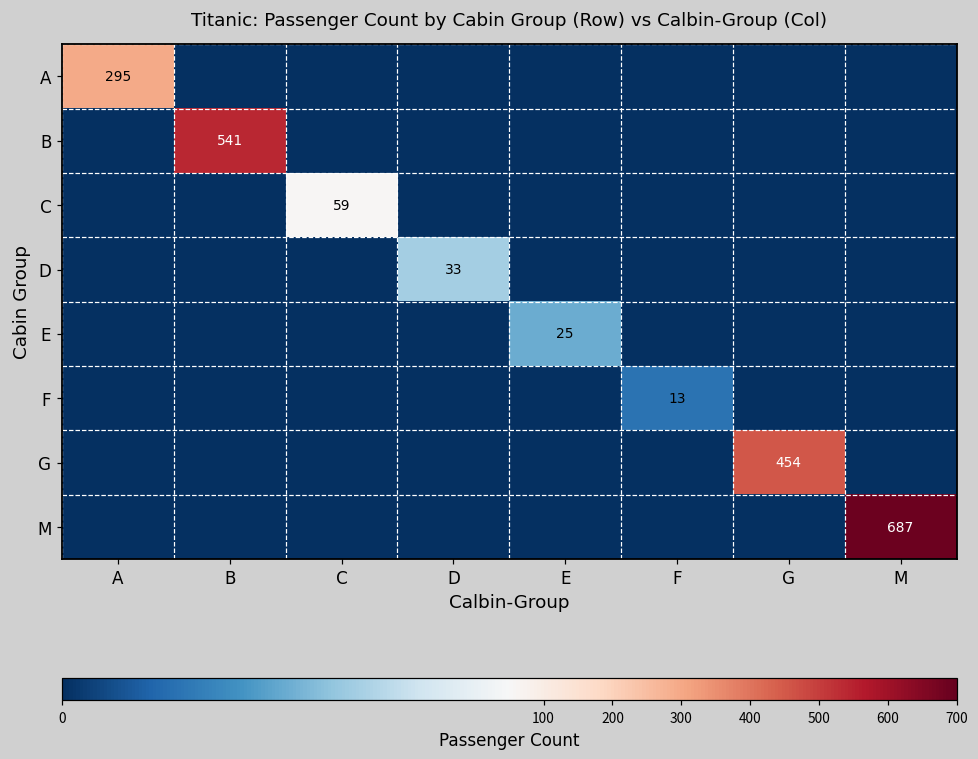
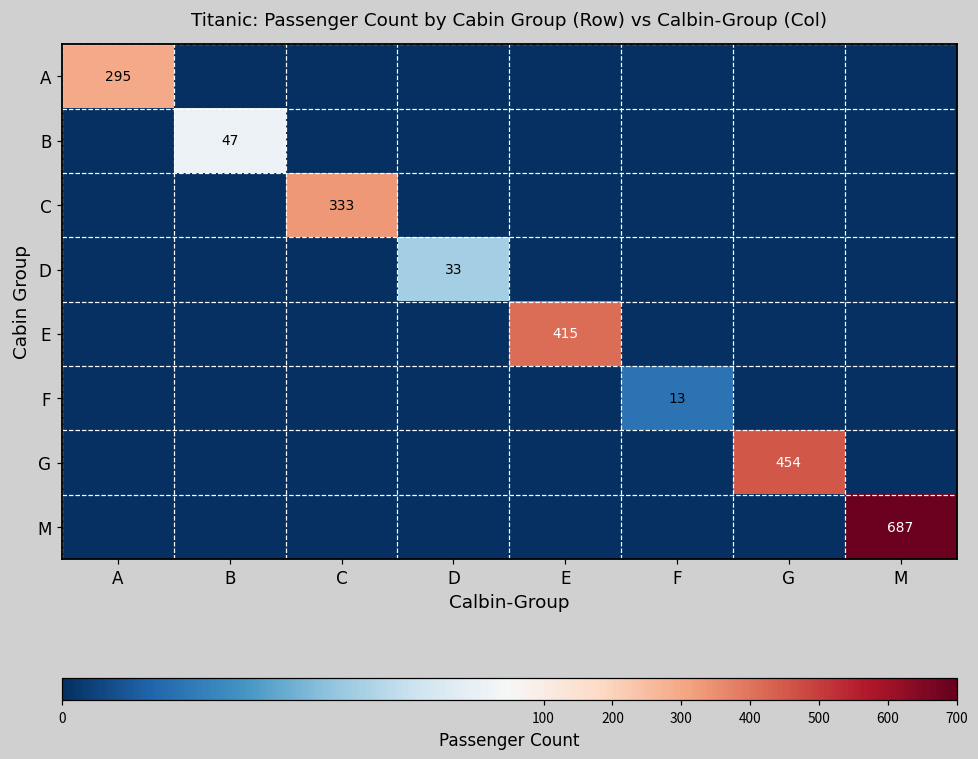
  {
    "A": {
      "A": 295
    },
    "B": {
-     "B": 541
+     "B": 47
    },
    "C": {
-     "C": 59
+     "C": 333
    },
    "D": {
      "D": 33
    },
    "E": {
-     "E": 25
+     "E": 415
    },
    "F": {
      "F": 13
    },
    "G": {
      "G": 454
    },
    "M": {
      "M": 687
    }
  }
